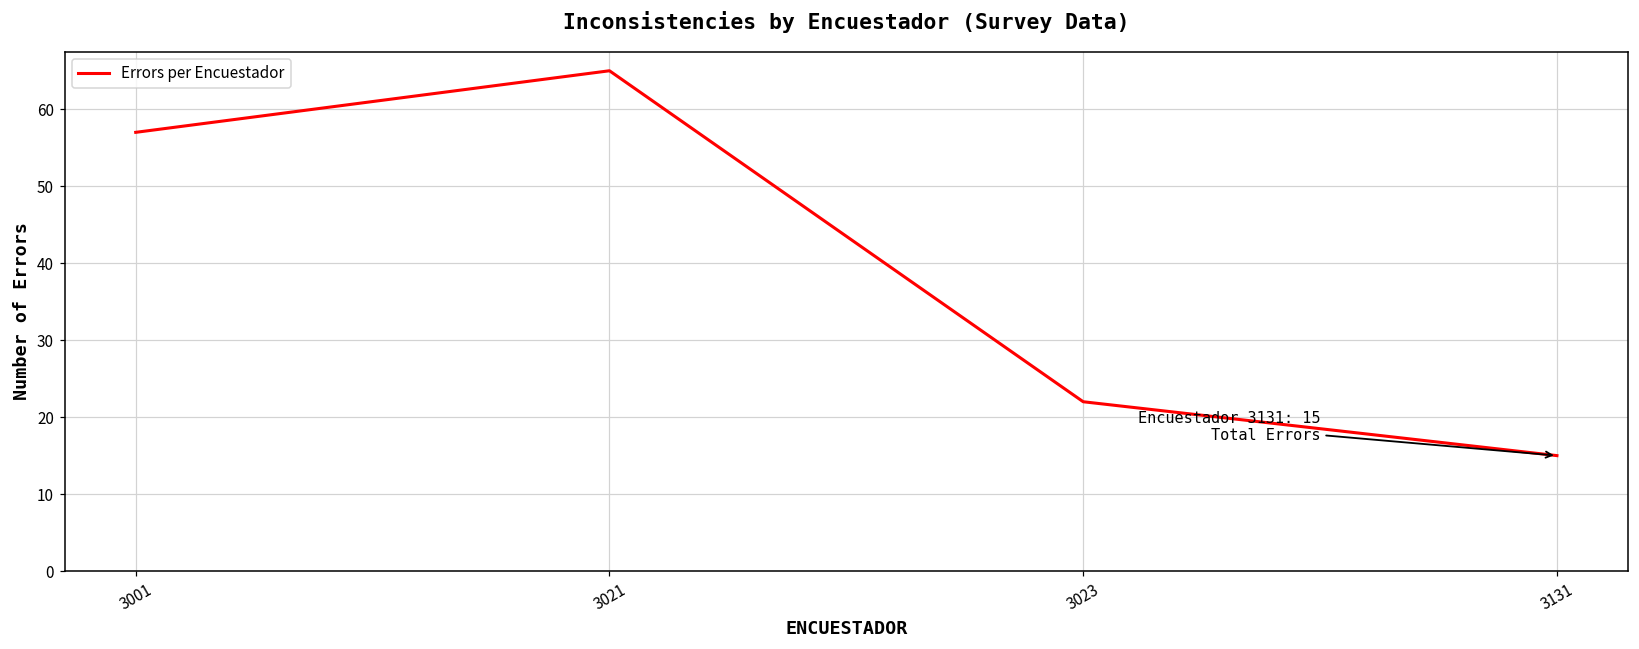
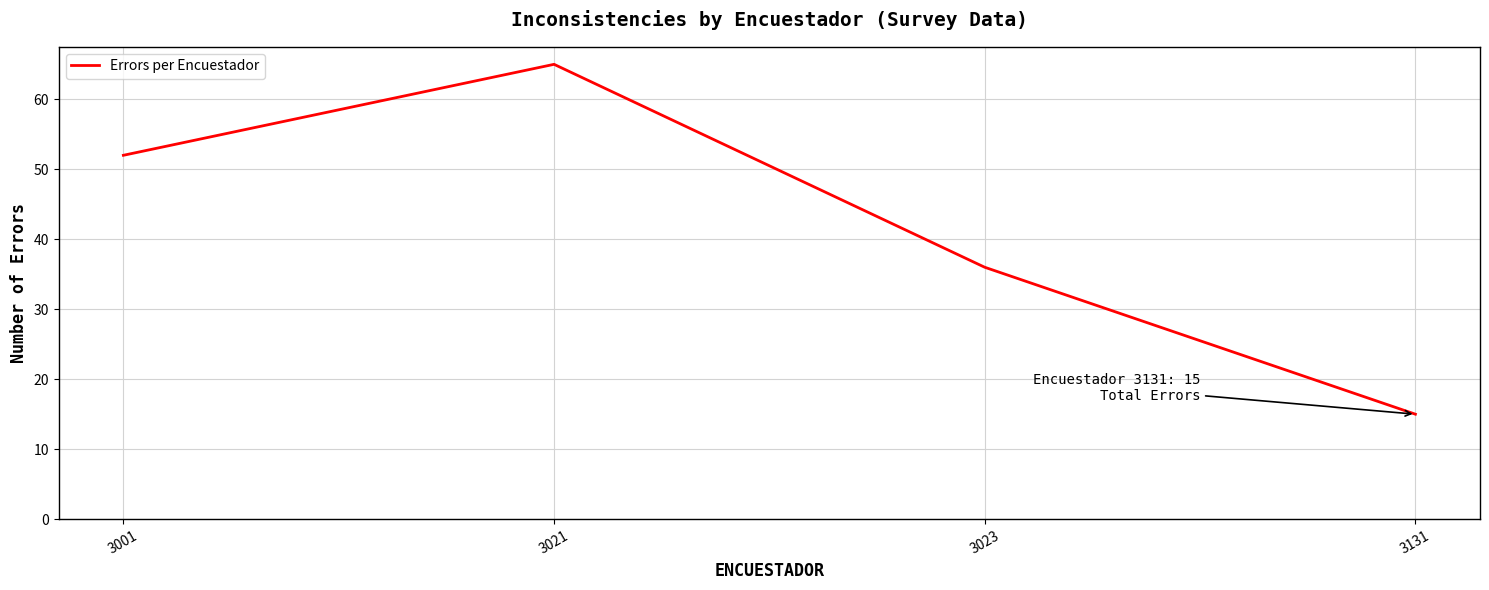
  {
-   "3001": 57,
+   "3001": 52,
    "3021": 65,
-   "3023": 22
+   "3023": 36
  }
